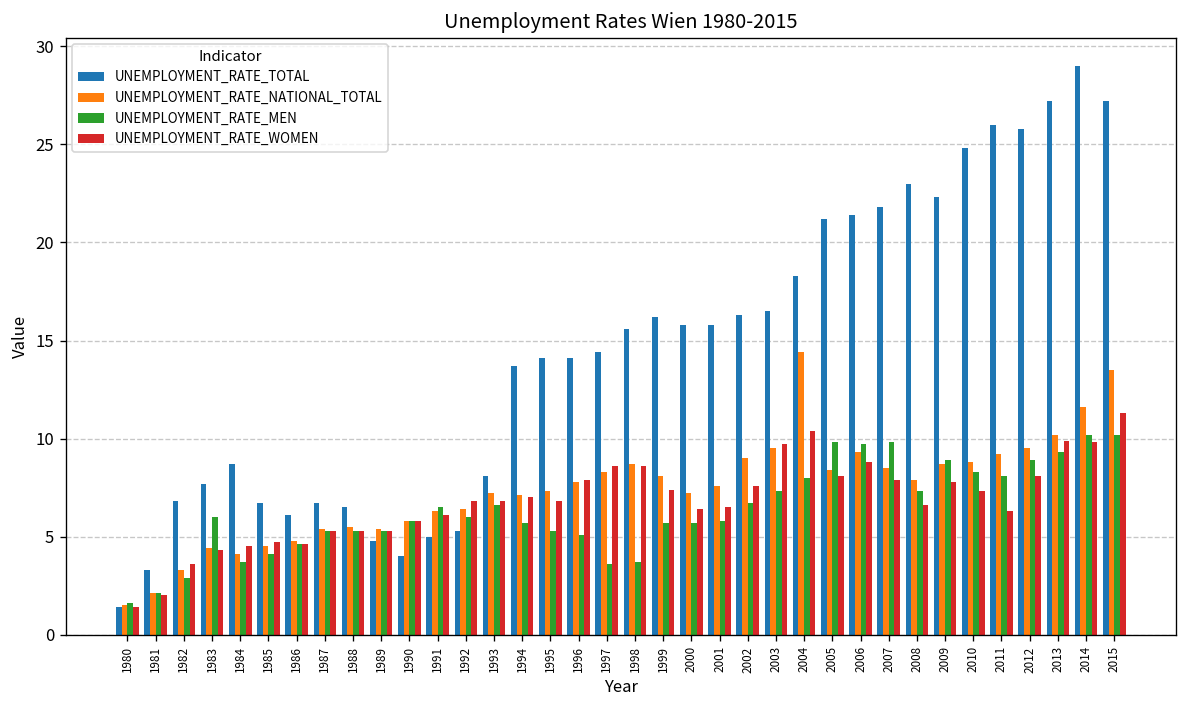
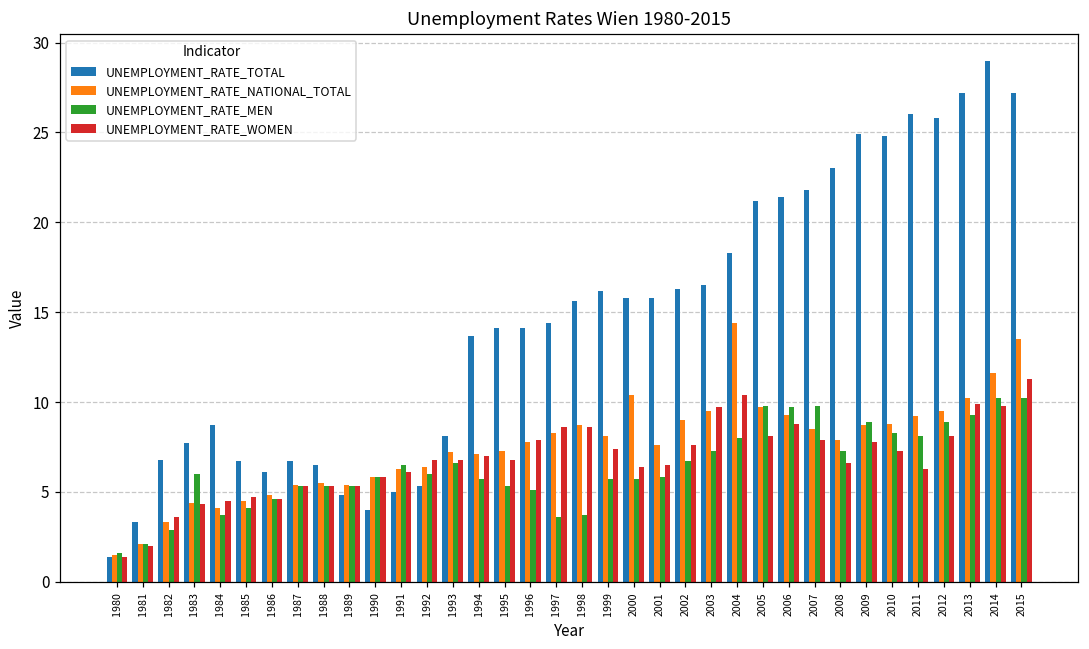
  {
    "UNEMPLOYMENT_RATE_TOTAL": {
      "1980": 1.4,
      "1981": 3.3,
      "1982": 6.8,
      "1983": 7.7,
      "1984": 8.7,
      "1985": 6.7,
      "1986": 6.1,
      "1987": 6.7,
      "1988": 6.5,
      "1989": 4.8,
      "1990": 4.0,
      "1991": 5.0,
      "1992": 5.3,
      "1993": 8.1,
      "1994": 13.7,
      "1995": 14.1,
      "1996": 14.1,
      "1997": 14.4,
      "1998": 15.6,
      "1999": 16.2,
      "2000": 15.8,
      "2001": 15.8,
      "2002": 16.3,
      "2003": 16.5,
      "2004": 18.3,
      "2005": 21.2,
      "2006": 21.4,
      "2007": 21.8,
      "2008": 23.0,
-     "2009": 22.3,
+     "2009": 24.9,
      "2010": 24.8,
      "2011": 26.0,
      "2012": 25.8,
      "2013": 27.2,
      "2014": 29.0,
      "2015": 27.2
    },
    "UNEMPLOYMENT_RATE_NATIONAL_TOTAL": {
      "1980": 1.5,
      "1981": 2.1,
      "1982": 3.3,
      "1983": 4.4,
      "1984": 4.1,
      "1985": 4.5,
      "1986": 4.8,
      "1987": 5.4,
      "1988": 5.5,
      "1989": 5.4,
      "1990": 5.8,
      "1991": 6.3,
      "1992": 6.4,
      "1993": 7.2,
      "1994": 7.1,
      "1995": 7.3,
      "1996": 7.8,
      "1997": 8.3,
      "1998": 8.7,
      "1999": 8.1,
-     "2000": 7.2,
+     "2000": 10.4,
      "2001": 7.6,
      "2002": 9.0,
      "2003": 9.5,
      "2004": 14.4,
-     "2005": 8.4,
+     "2005": 9.7,
      "2006": 9.3,
      "2007": 8.5,
      "2008": 7.9,
      "2009": 8.7,
      "2010": 8.8,
      "2011": 9.2,
      "2012": 9.5,
      "2013": 10.2,
      "2014": 11.6,
      "2015": 13.5
    },
    "UNEMPLOYMENT_RATE_MEN": {
      "1980": 1.6,
      "1981": 2.1,
      "1982": 2.9,
      "1983": 6.0,
      "1984": 3.7,
      "1985": 4.1,
      "1986": 4.6,
      "1987": 5.3,
      "1988": 5.3,
      "1989": 5.3,
      "1990": 5.8,
      "1991": 6.5,
      "1992": 6.0,
      "1993": 6.6,
      "1994": 5.7,
      "1995": 5.3,
      "1996": 5.1,
      "1997": 3.6,
      "1998": 3.7,
      "1999": 5.7,
      "2000": 5.7,
      "2001": 5.8,
      "2002": 6.7,
      "2003": 7.3,
      "2004": 8.0,
      "2005": 9.8,
      "2006": 9.7,
      "2007": 9.8,
      "2008": 7.3,
      "2009": 8.9,
      "2010": 8.3,
      "2011": 8.1,
      "2012": 8.9,
      "2013": 9.3,
      "2014": 10.2,
      "2015": 10.2
    },
    "UNEMPLOYMENT_RATE_WOMEN": {
      "1980": 1.4,
      "1981": 2.0,
      "1982": 3.6,
      "1983": 4.3,
      "1984": 4.5,
      "1985": 4.7,
      "1986": 4.6,
      "1987": 5.3,
      "1988": 5.3,
      "1989": 5.3,
      "1990": 5.8,
      "1991": 6.1,
      "1992": 6.8,
      "1993": 6.8,
      "1994": 7.0,
      "1995": 6.8,
      "1996": 7.9,
      "1997": 8.6,
      "1998": 8.6,
      "1999": 7.4,
      "2000": 6.4,
      "2001": 6.5,
      "2002": 7.6,
      "2003": 9.7,
      "2004": 10.4,
      "2005": 8.1,
      "2006": 8.8,
      "2007": 7.9,
      "2008": 6.6,
      "2009": 7.8,
      "2010": 7.3,
      "2011": 6.3,
      "2012": 8.1,
      "2013": 9.9,
      "2014": 9.8,
      "2015": 11.3
    }
  }
